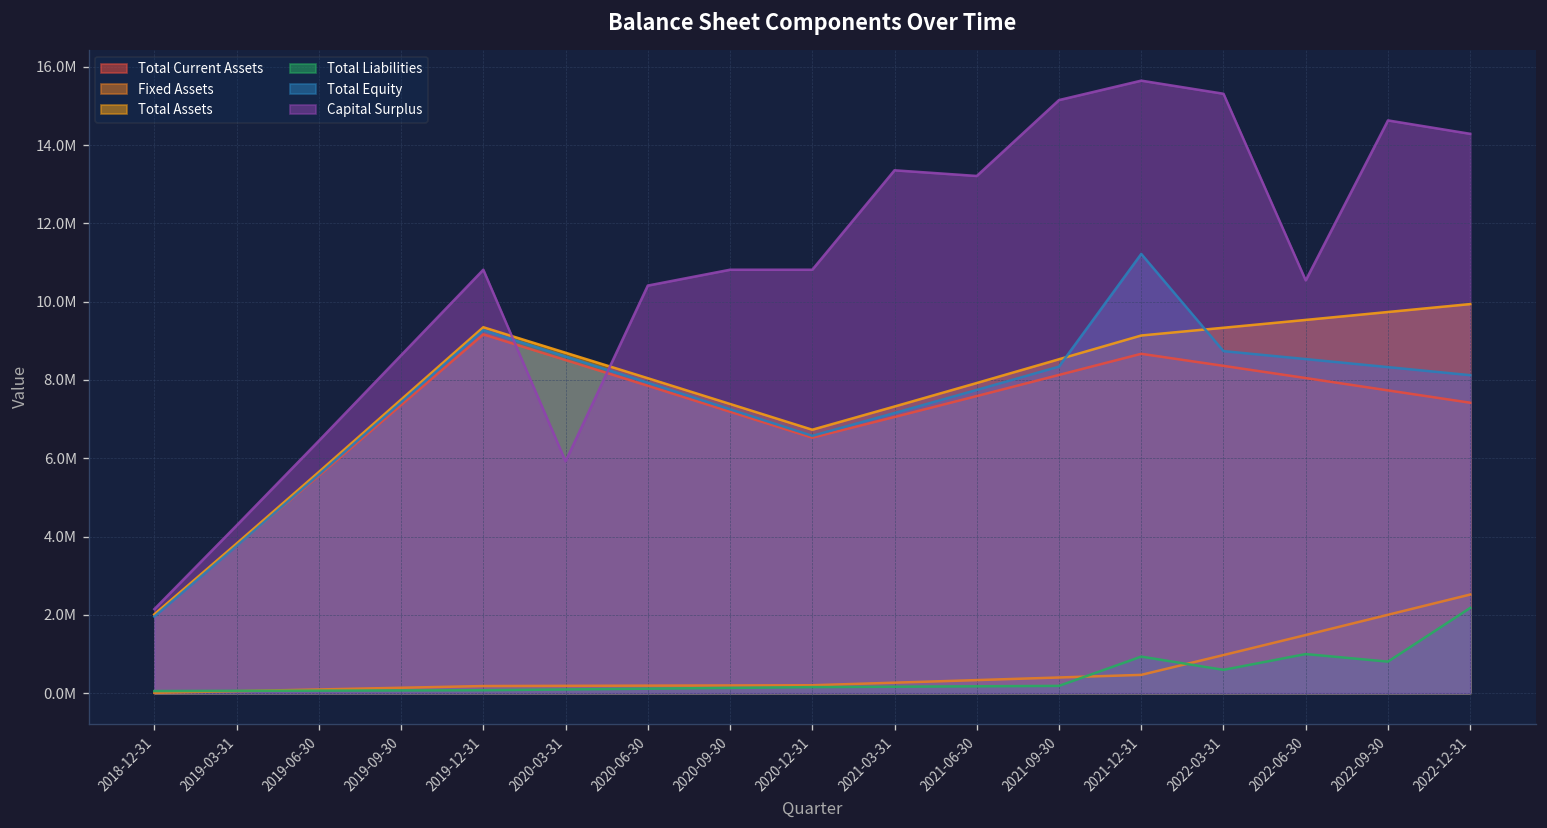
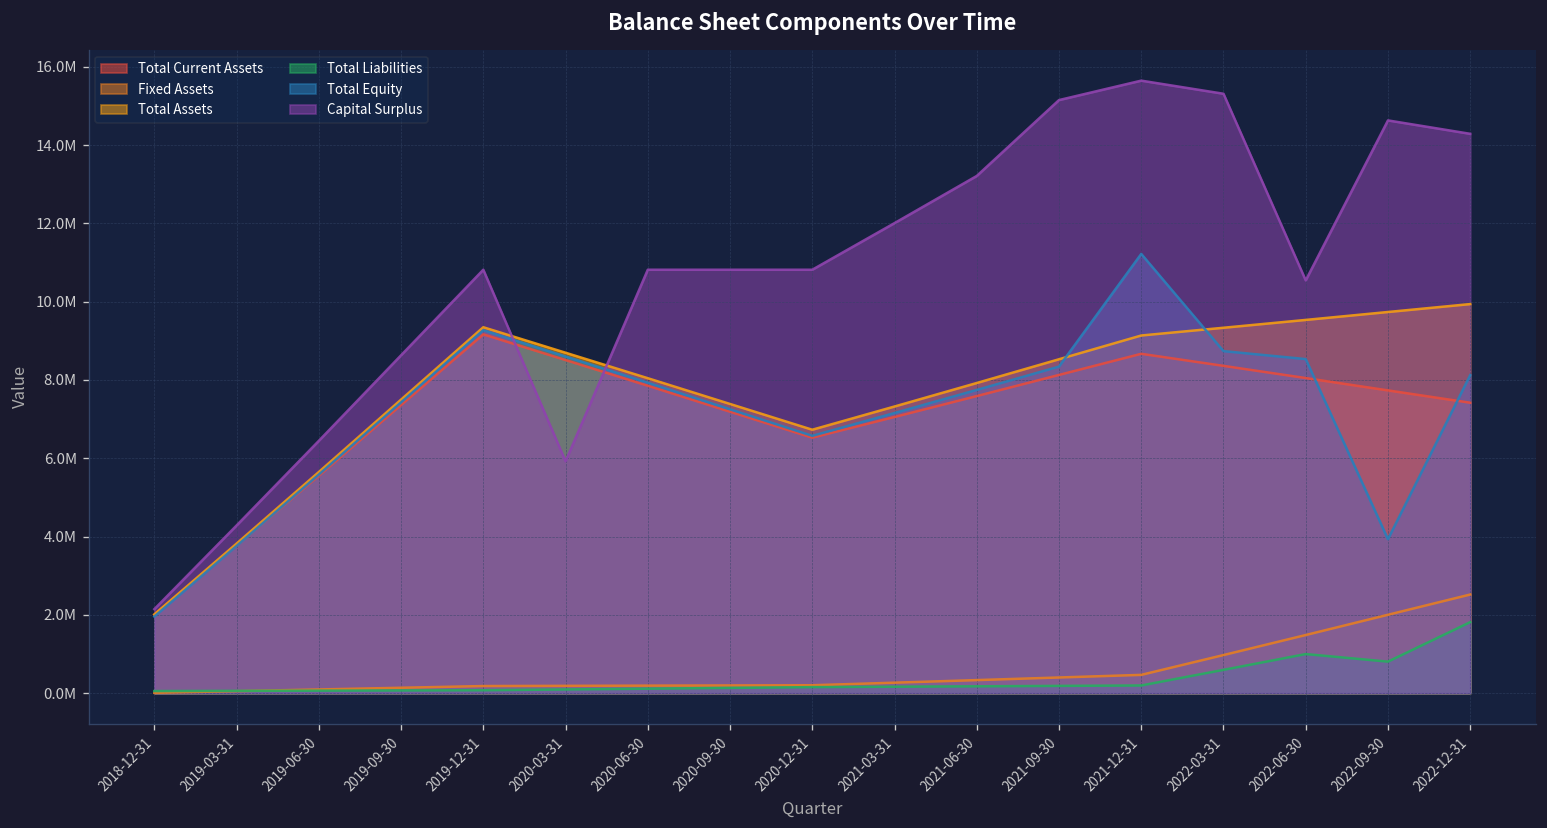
  {
    "Total Liabilities": {
      "2019-12-31": 100000,
      "2020-03-31": 100000,
      "2021-03-31": 200000,
      "2021-06-30": 200000,
      "2021-09-30": 200000,
-     "2021-12-31": 900000,
+     "2021-12-31": 200000,
      "2022-03-31": 600000,
      "2022-06-30": 1000000,
      "2022-09-30": 800000,
-     "2022-12-31": 2200000
+     "2022-12-31": 1800000
    },
    "Total Equity": {
      "2020-03-31": 8600000,
      "2021-03-31": 7200000,
      "2021-06-30": 7700000,
      "2021-09-30": 8300000,
      "2021-12-31": 11200000,
      "2022-03-31": 8700000,
      "2022-06-30": 8500000,
-     "2022-09-30": 8300000,
+     "2022-09-30": 3900000,
      "2022-12-31": 8100000
    },
    "Capital Surplus": {
      "2018-12-31": 2100000,
      "2019-03-31": 4300000,
      "2019-06-30": 6400000,
      "2019-09-30": 8600000,
      "2019-12-31": 10800000,
      "2020-03-31": 5900000,
-     "2020-06-30": 10400000,
+     "2020-06-30": 10800000,
      "2020-09-30": 10800000,
      "2020-12-31": 10800000,
-     "2021-03-31": 13400000,
+     "2021-03-31": 12000000,
      "2021-06-30": 13200000,
      "2021-09-30": 15200000,
      "2021-12-31": 15600000,
      "2022-03-31": 15300000,
      "2022-06-30": 10500000,
      "2022-09-30": 14600000,
      "2022-12-31": 14300000
    }
  }
